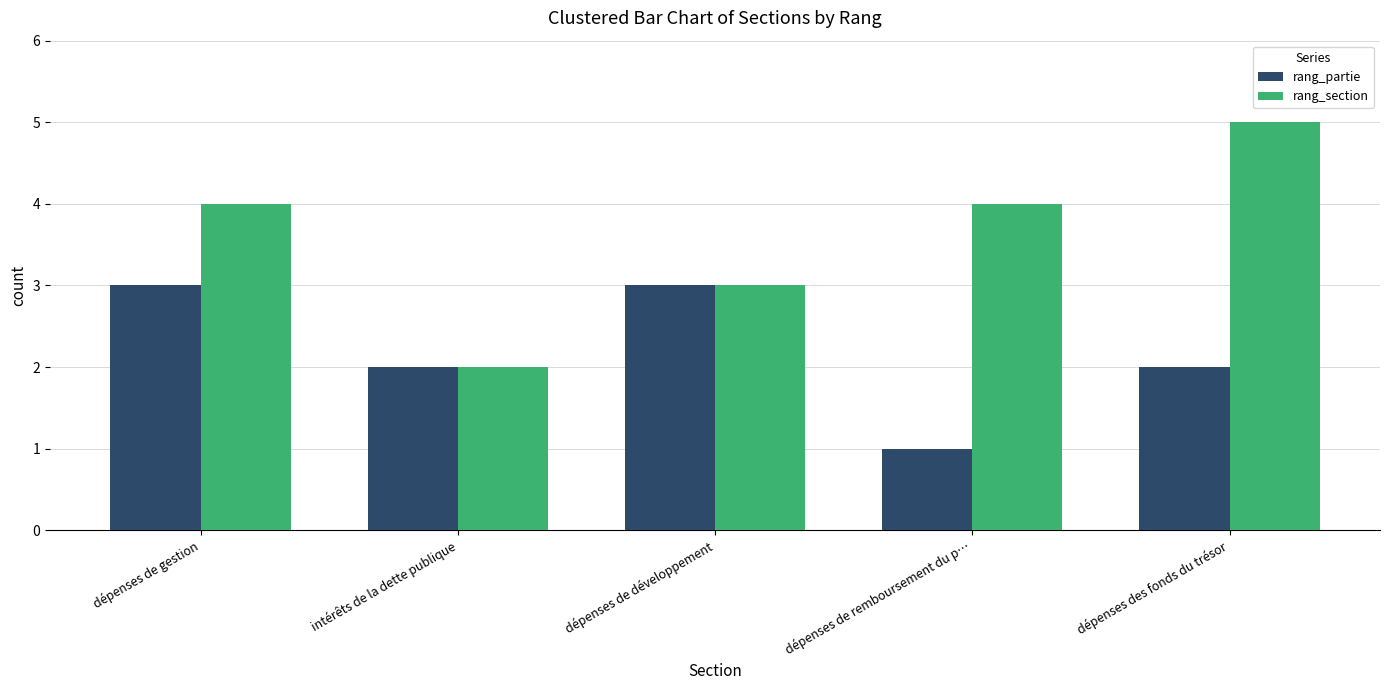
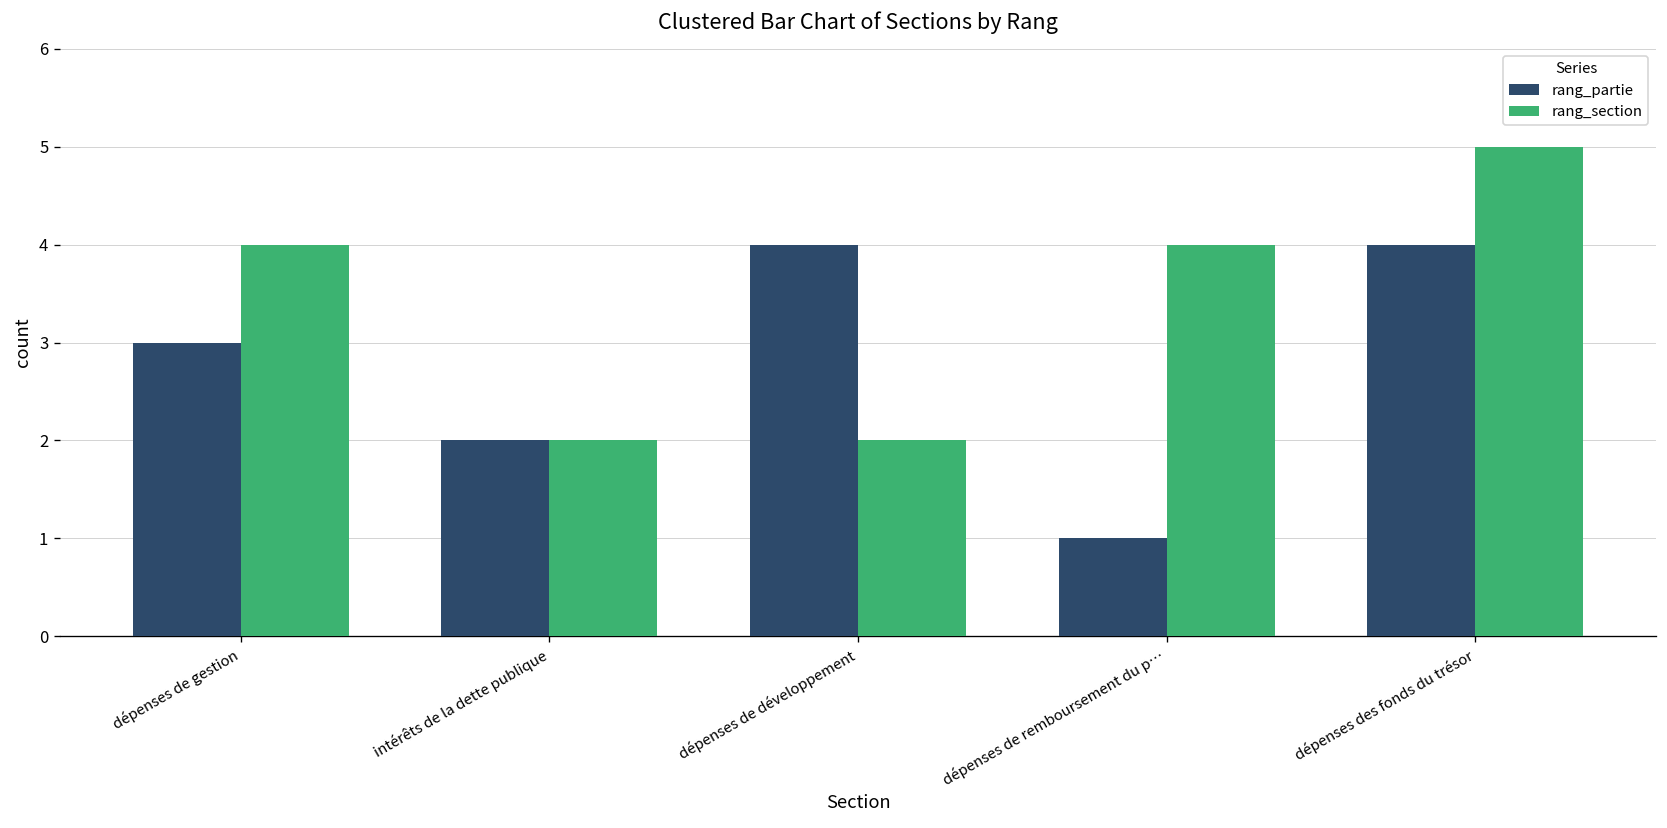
  {
    "rang_partie": {
      "dépenses de gestion": 3,
      "intérêts de la dette publique": 2,
-     "dépenses de développement": 3,
+     "dépenses de développement": 4,
      "dépenses de remboursement du p…": 1,
-     "dépenses des fonds du trésor": 2
+     "dépenses des fonds du trésor": 4
    },
    "rang_section": {
      "dépenses de gestion": 4,
      "intérêts de la dette publique": 2,
-     "dépenses de développement": 3,
+     "dépenses de développement": 2,
      "dépenses de remboursement du p…": 4,
      "dépenses des fonds du trésor": 5
    }
  }
